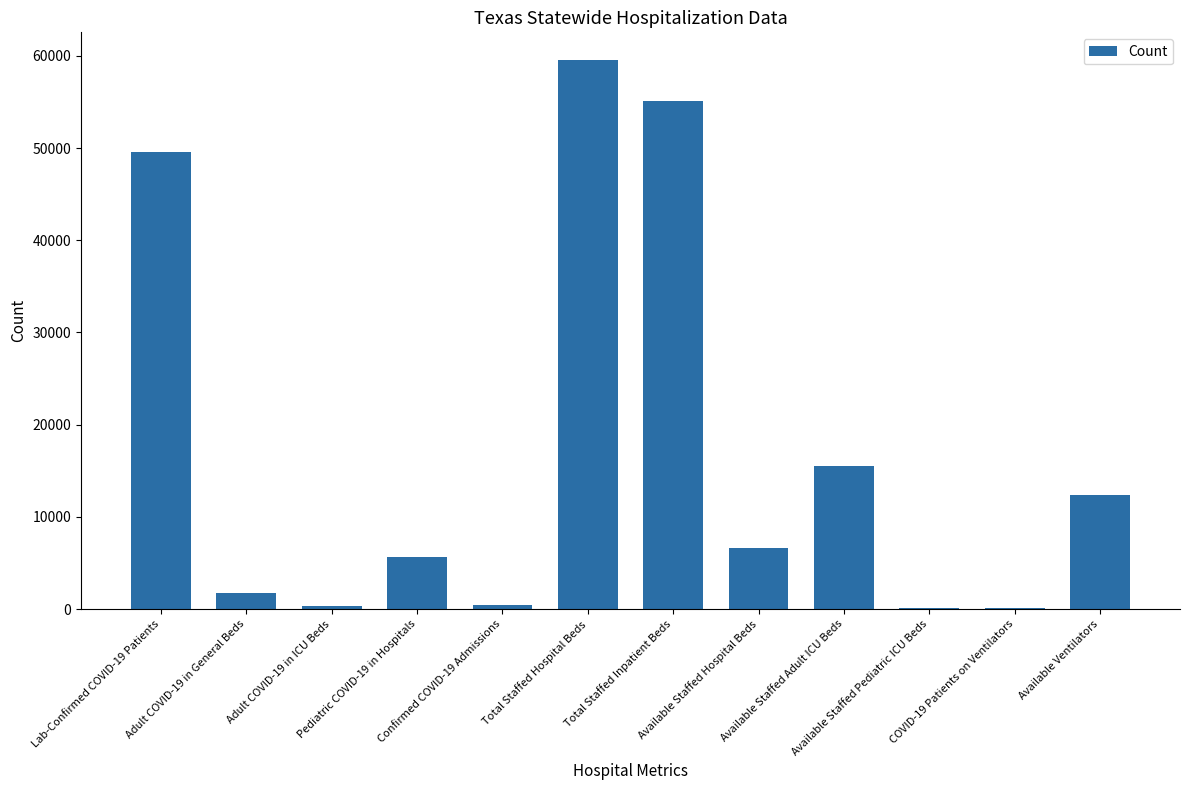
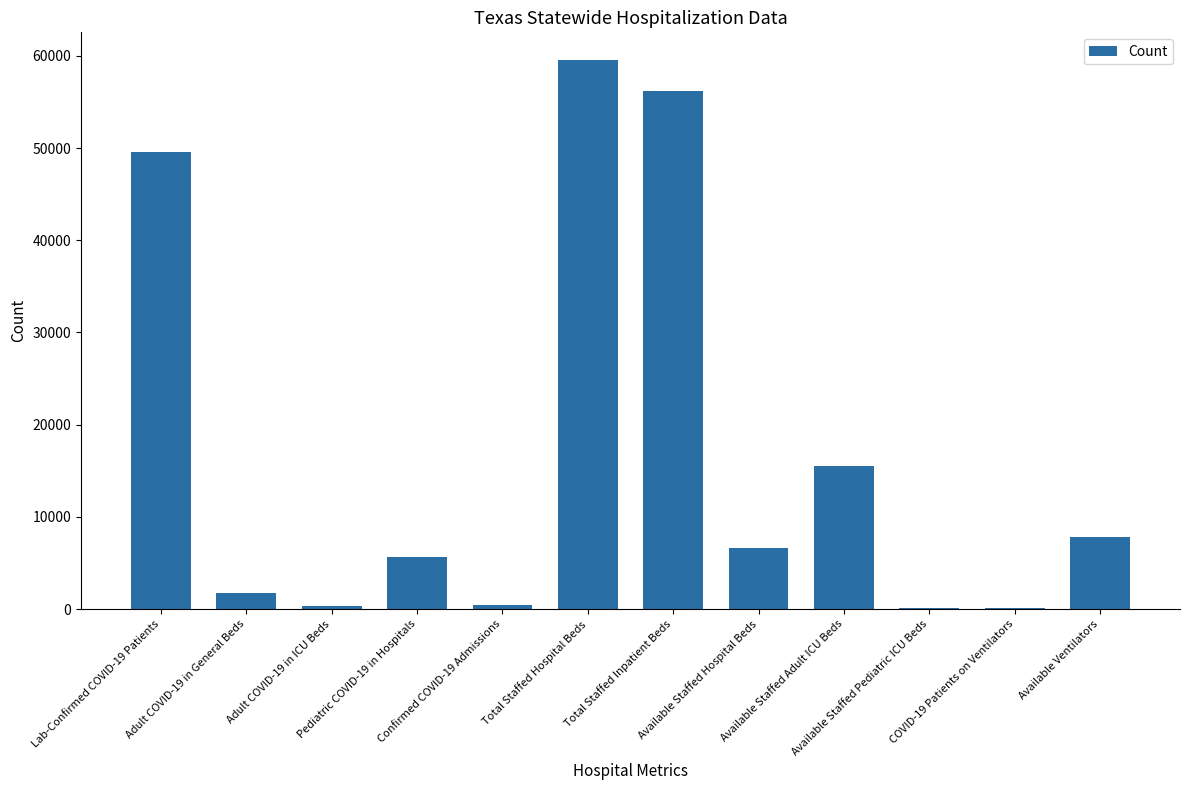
  {
    "Lab-Confirmed COVID-19 Patients": 50000,
    "Adult COVID-19 in General Beds": 2000,
    "Adult COVID-19 in ICU Beds": 0,
    "Pediatric COVID-19 in Hospitals": 6000,
    "Confirmed COVID-19 Admissions": 0,
    "Total Staffed Hospital Beds": 60000,
-   "Total Staffed Inpatient Beds": 55000,
+   "Total Staffed Inpatient Beds": 56000,
    "Available Staffed Hospital Beds": 7000,
    "Available Staffed Adult ICU Beds": 16000,
-   "Available Ventilators": 12000
+   "Available Ventilators": 8000
  }
